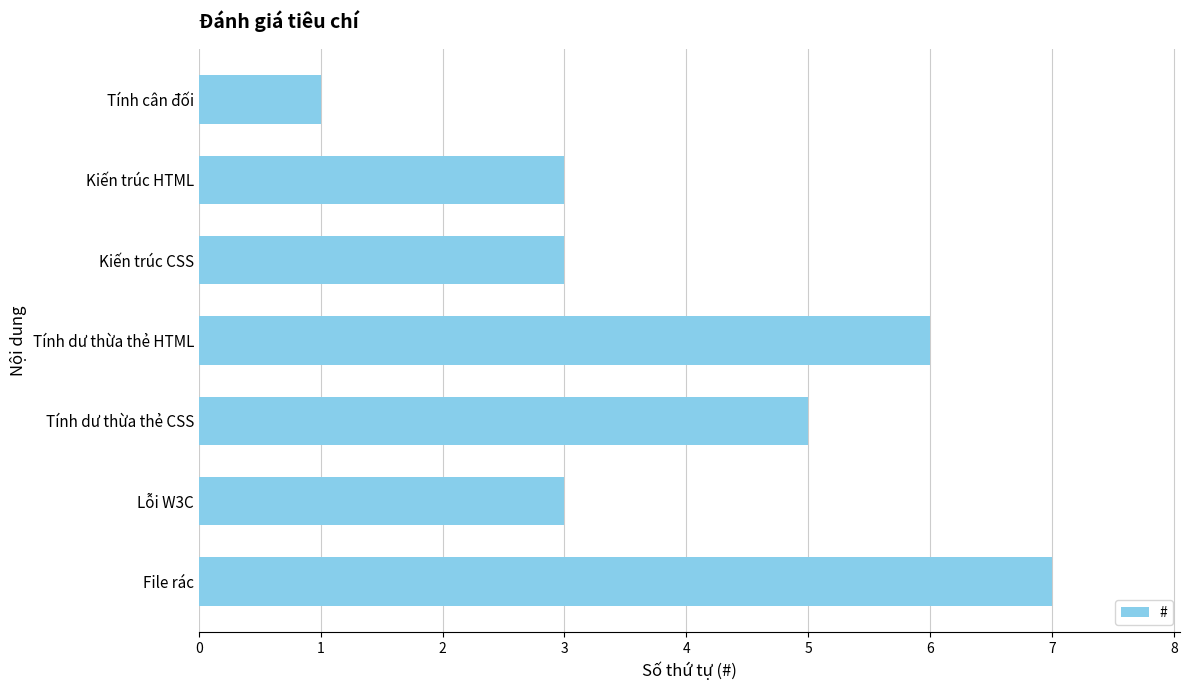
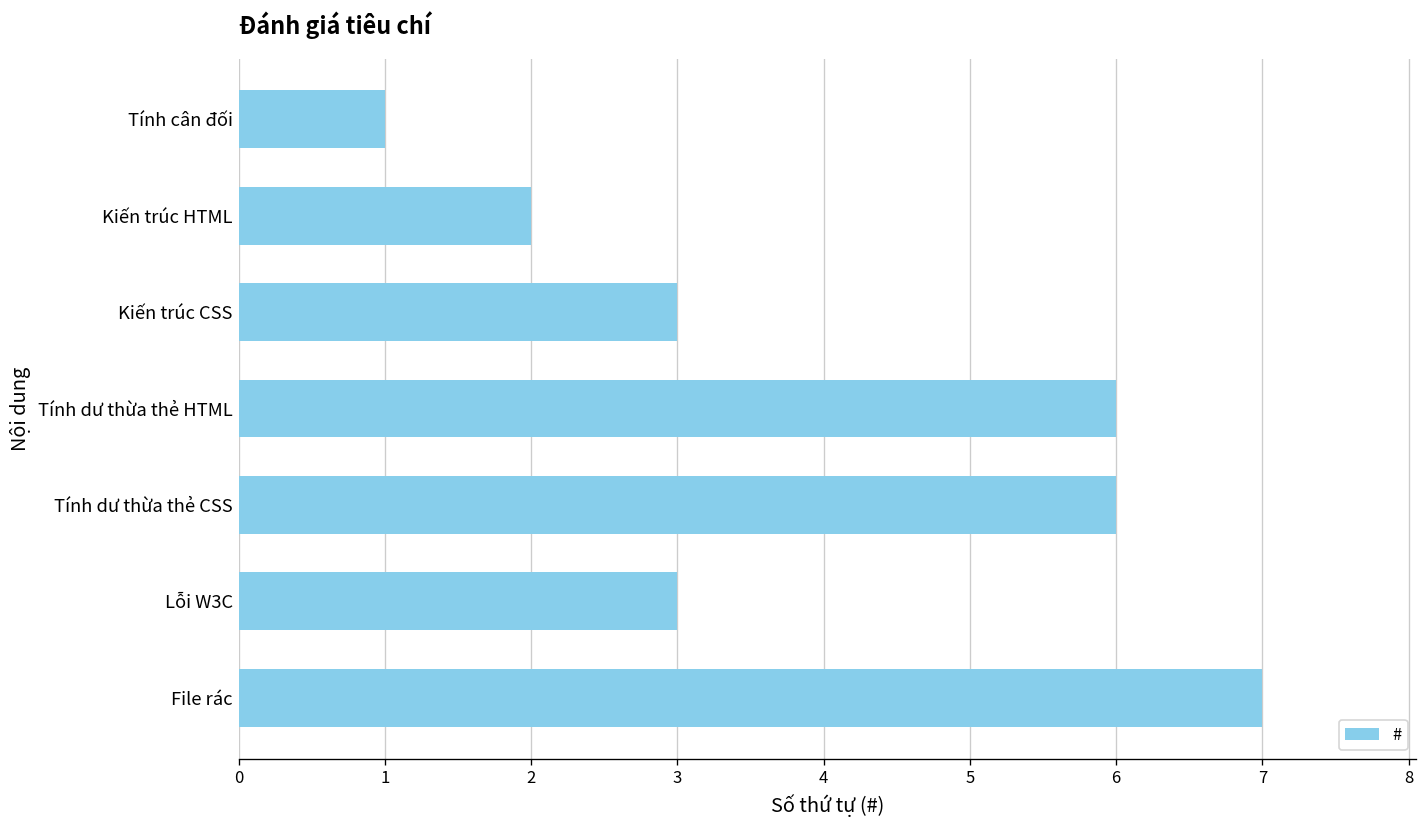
  {
    "Tính cân đối": 1.00,
-   "Kiến trúc HTML": 3.00,
+   "Kiến trúc HTML": 2.00,
    "Kiến trúc CSS": 3.00,
    "Tính dư thừa thẻ HTML": 6.00,
-   "Tính dư thừa thẻ CSS": 5.00,
+   "Tính dư thừa thẻ CSS": 6.00,
    "Lỗi W3C": 3.00,
    "File rác": 7.00
  }
